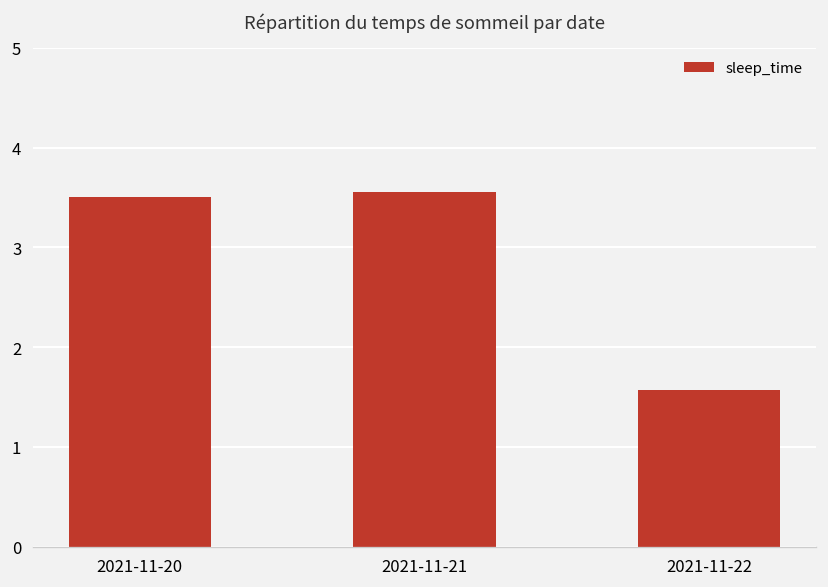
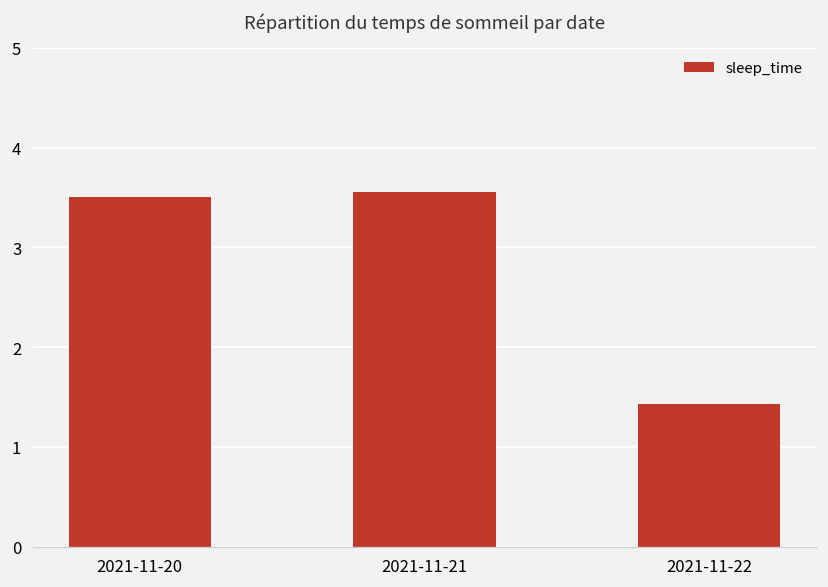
  {
    "2021-11-20": 3.5,
    "2021-11-21": 3.6,
-   "2021-11-22": 1.6
+   "2021-11-22": 1.4
  }
